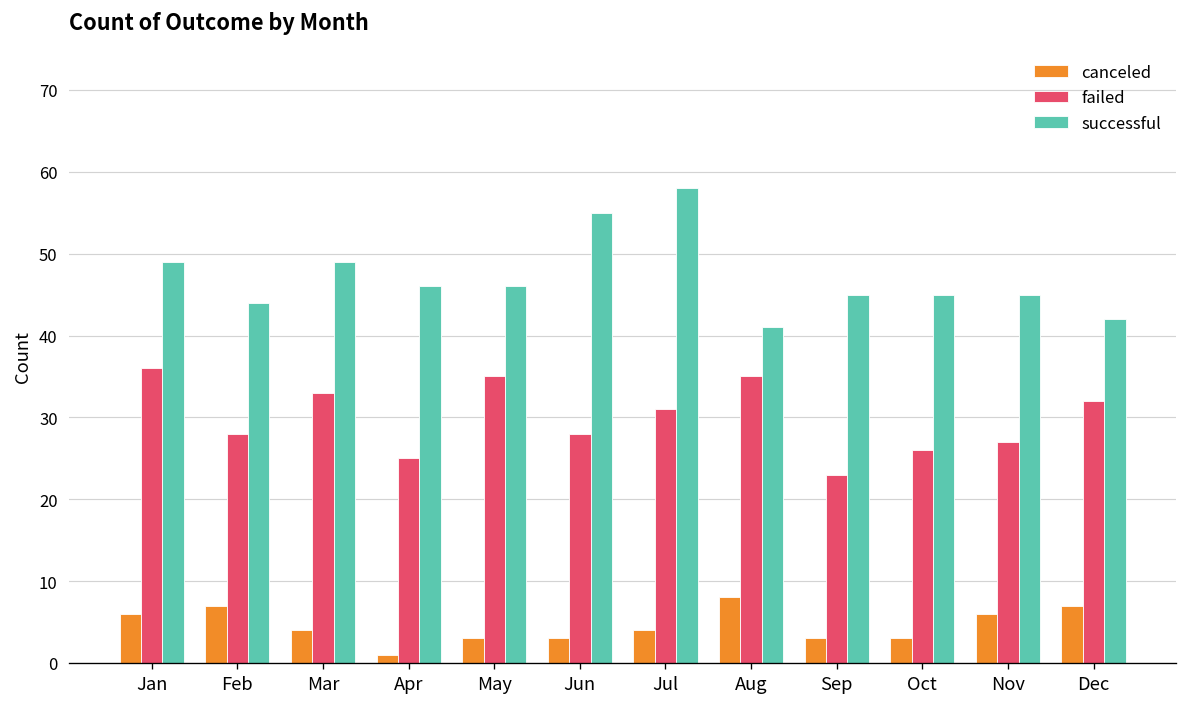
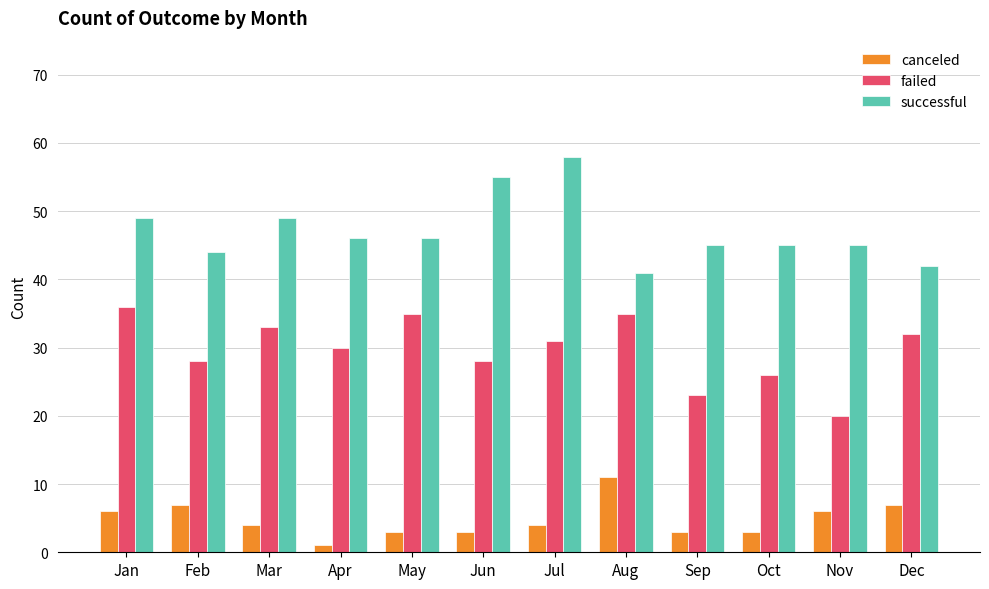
  {
    "canceled": {
      "Jan": 6,
      "Feb": 7,
      "Mar": 4,
      "Apr": 1,
      "May": 3,
      "Jun": 3,
      "Jul": 4,
-     "Aug": 8,
+     "Aug": 11,
      "Sep": 3,
      "Oct": 3,
      "Nov": 6,
      "Dec": 7
    },
    "failed": {
      "Jan": 36,
      "Feb": 28,
      "Mar": 33,
-     "Apr": 25,
+     "Apr": 30,
      "May": 35,
      "Jun": 28,
      "Jul": 31,
      "Aug": 35,
      "Sep": 23,
      "Oct": 26,
-     "Nov": 27,
+     "Nov": 20,
      "Dec": 32
    },
    "successful": {
      "Jan": 49,
      "Feb": 44,
      "Mar": 49,
      "Apr": 46,
      "May": 46,
      "Jun": 55,
      "Jul": 58,
      "Aug": 41,
      "Sep": 45,
      "Oct": 45,
      "Nov": 45,
      "Dec": 42
    }
  }
